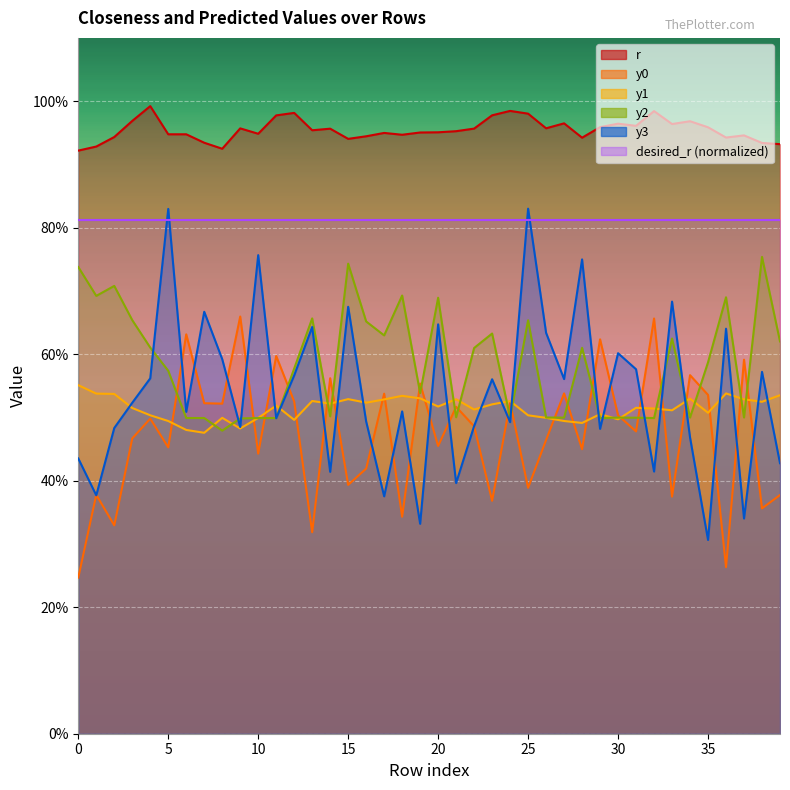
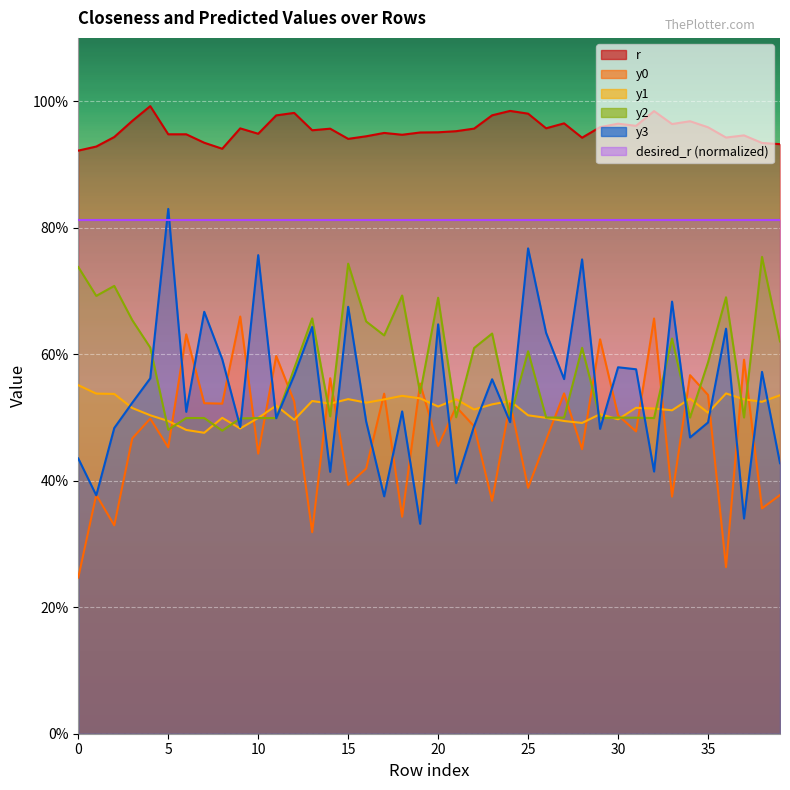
  {
    "y2": {
      "0": "74%",
-     "5": "57%",
+     "5": "48%",
      "15": "74%",
      "20": "69%",
-     "25": "65%",
+     "25": "60%",
      "35": "59%"
    },
    "y3": {
      "0": "44%",
      "5": "83%",
      "10": "76%",
      "15": "67%",
      "20": "65%",
-     "25": "83%",
-     "30": "60%",
-     "35": "31%"
+     "25": "77%",
+     "30": "58%",
+     "35": "49%"
    },
    "desired_r (normalized)": {
      "0": "81%",
      "5": "81%",
      "10": "81%",
      "15": "81%",
      "20": "81%",
      "25": "81%",
      "30": "81%",
      "35": "81%"
    }
  }
